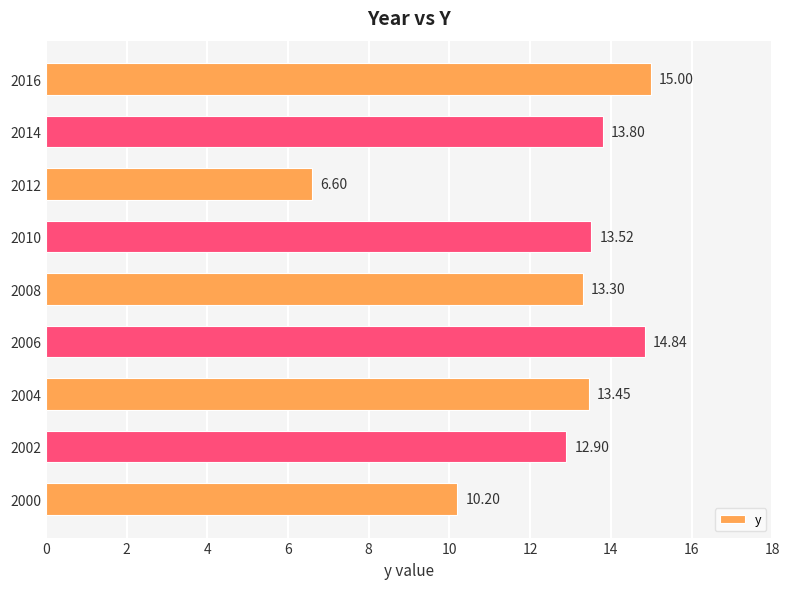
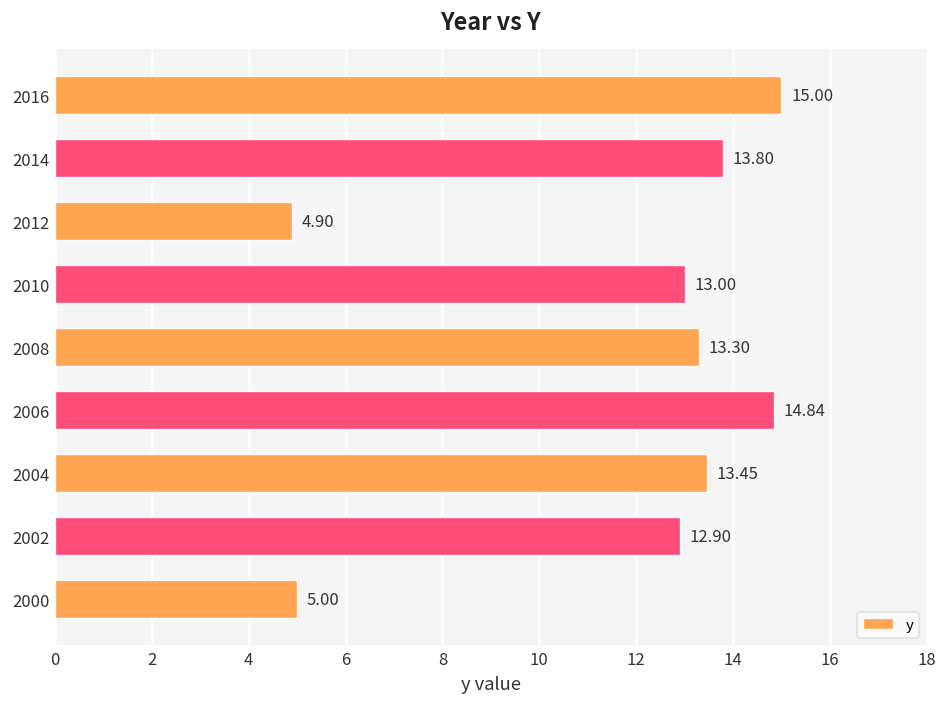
  {
    "2016": 15.00,
    "2014": 13.80,
-   "2012": 6.60,
-   "2010": 13.52,
+   "2012": 4.90,
+   "2010": 13.00,
    "2008": 13.30,
    "2006": 14.84,
    "2004": 13.45,
    "2002": 12.90,
-   "2000": 10.20
+   "2000": 5.00
  }
